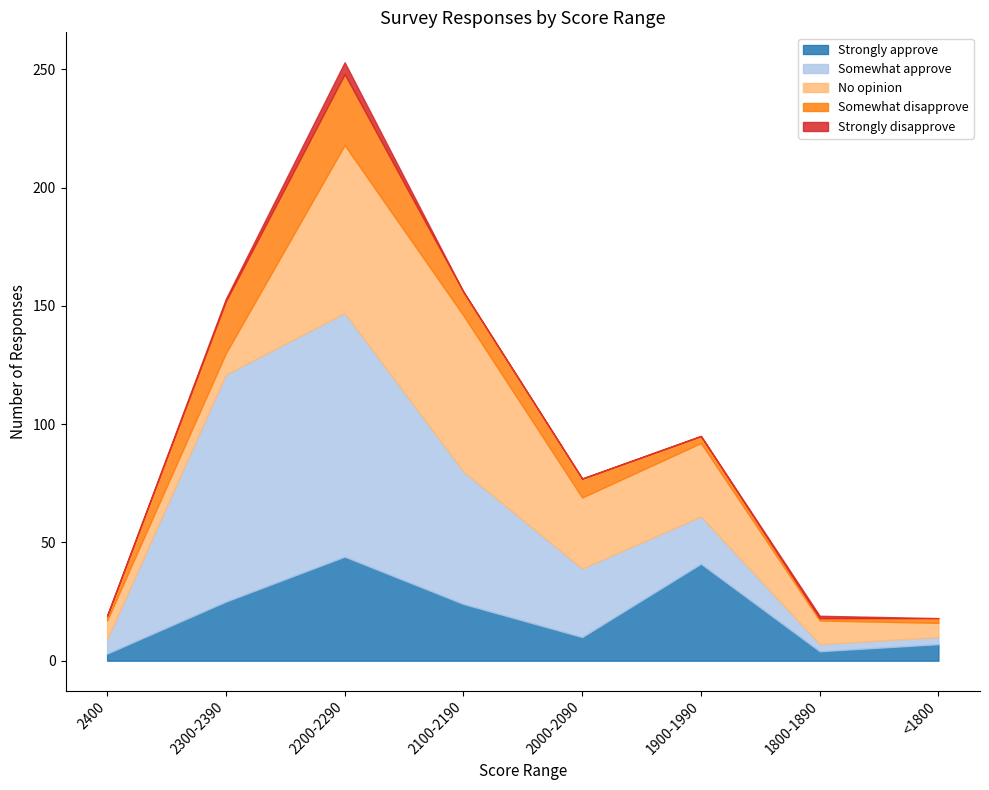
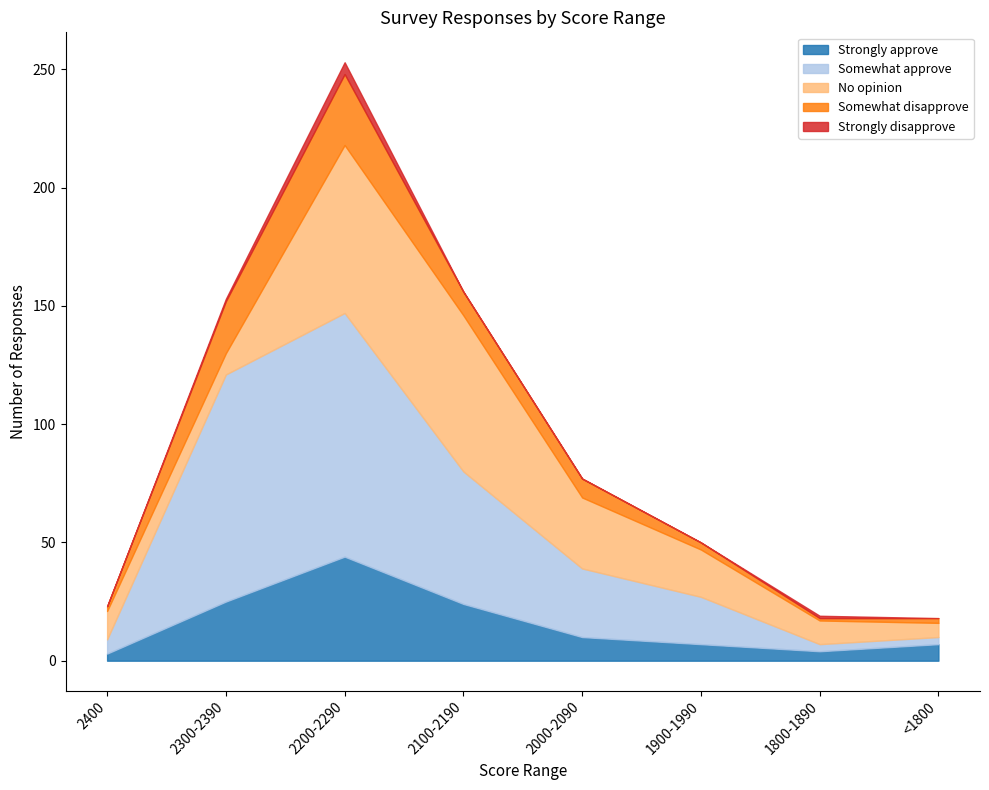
  {
    "Strongly approve": {
      "2400": 3,
      "2300-2390": 25,
      "2200-2290": 44,
      "2100-2190": 24,
      "2000-2090": 10,
-     "1900-1990": 41,
+     "1900-1990": 7,
      "1800-1890": 4,
      "<1800": 7
    },
    "Somewhat approve": {
      "2400": 6,
      "2300-2390": 96,
      "2200-2290": 103,
      "2100-2190": 56,
      "2000-2090": 29,
      "1900-1990": 20,
      "1800-1890": 3,
      "<1800": 3
    },
    "No opinion": {
-     "2400": 8,
+     "2400": 12,
      "2300-2390": 9,
      "2200-2290": 71,
      "2100-2190": 66,
      "2000-2090": 30,
-     "1900-1990": 31,
+     "1900-1990": 20,
      "<1800": 6
    },
    "Somewhat disapprove": {
      "2200-2290": 30
    },
    "Strongly disapprove": {
      "2200-2290": 5
    }
  }
